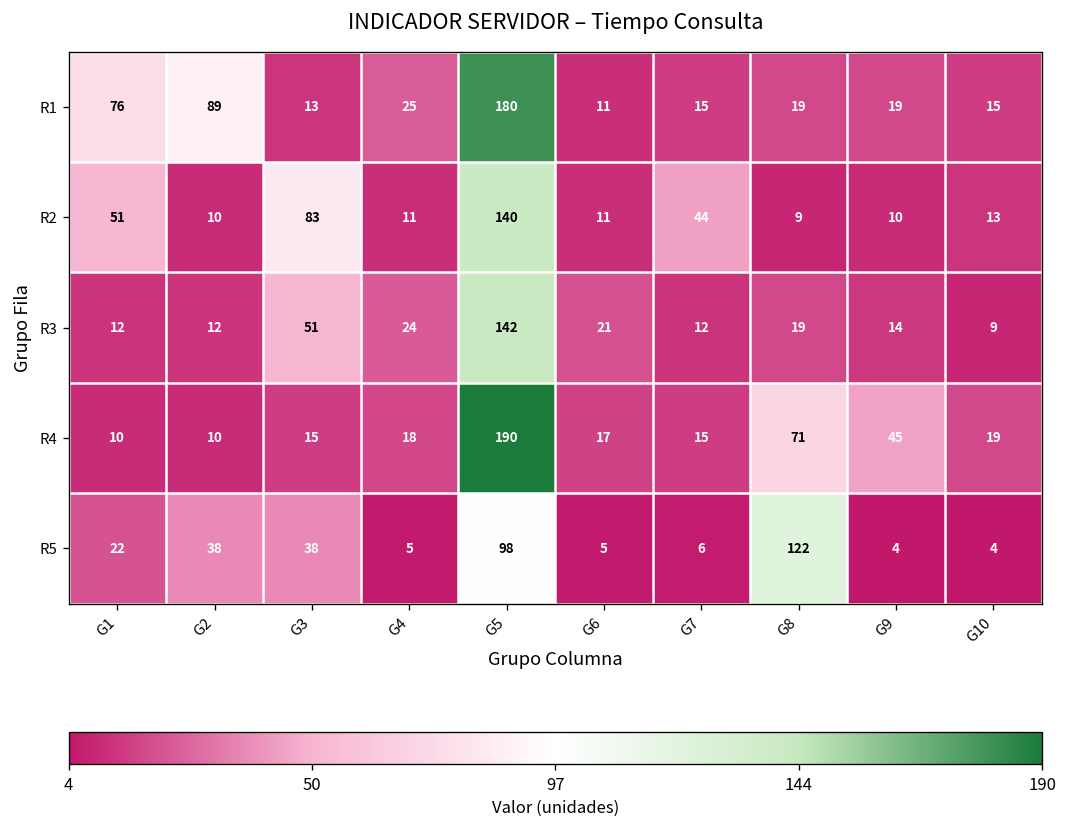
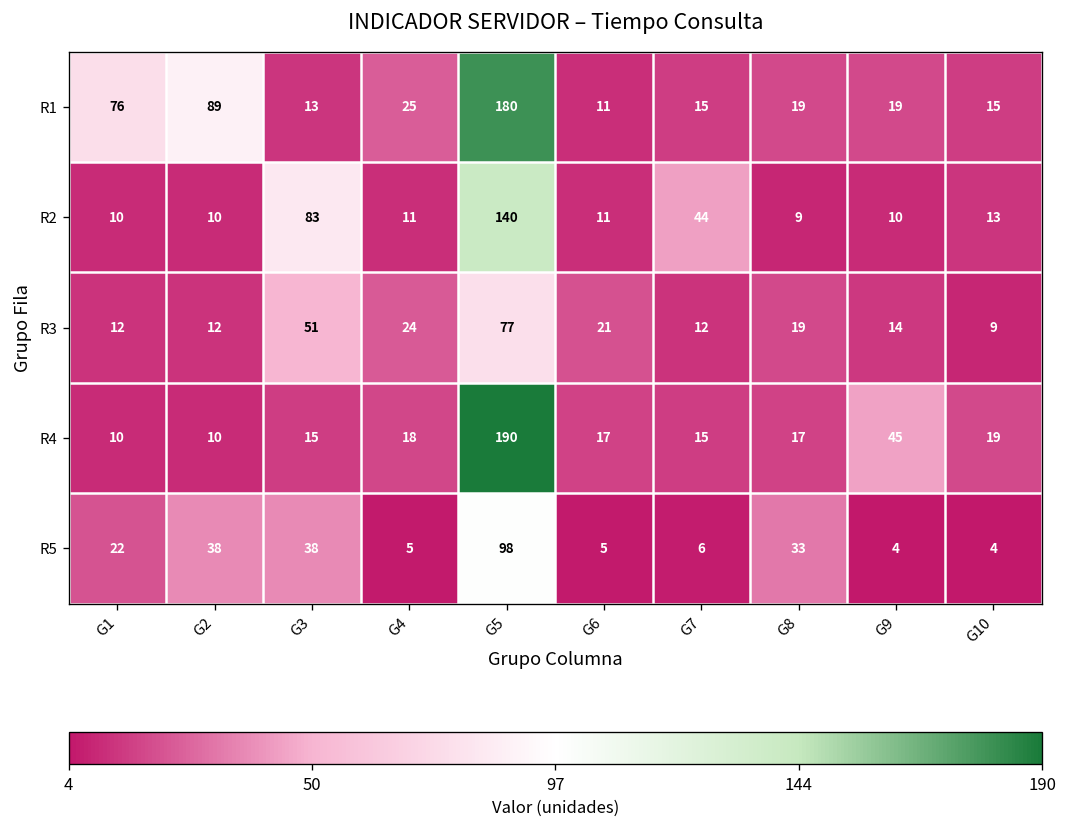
  {
    "R1": {
      "G1": 76,
      "G2": 89,
      "G3": 13,
      "G4": 25,
      "G5": 180,
      "G6": 11,
      "G7": 15,
      "G8": 19,
      "G9": 19,
      "G10": 15
    },
    "R2": {
-     "G1": 51,
+     "G1": 10,
      "G2": 10,
      "G3": 83,
      "G4": 11,
      "G5": 140,
      "G6": 11,
      "G7": 44,
      "G8": 9,
      "G9": 10,
      "G10": 13
    },
    "R3": {
      "G1": 12,
      "G2": 12,
      "G3": 51,
      "G4": 24,
-     "G5": 142,
+     "G5": 77,
      "G6": 21,
      "G7": 12,
      "G8": 19,
      "G9": 14,
      "G10": 9
    },
    "R4": {
      "G1": 10,
      "G2": 10,
      "G3": 15,
      "G4": 18,
      "G5": 190,
      "G6": 17,
      "G7": 15,
-     "G8": 71,
+     "G8": 17,
      "G9": 45,
      "G10": 19
    },
    "R5": {
      "G1": 22,
      "G2": 38,
      "G3": 38,
      "G4": 5,
      "G5": 98,
      "G6": 5,
      "G7": 6,
-     "G8": 122,
+     "G8": 33,
      "G9": 4,
      "G10": 4
    }
  }
